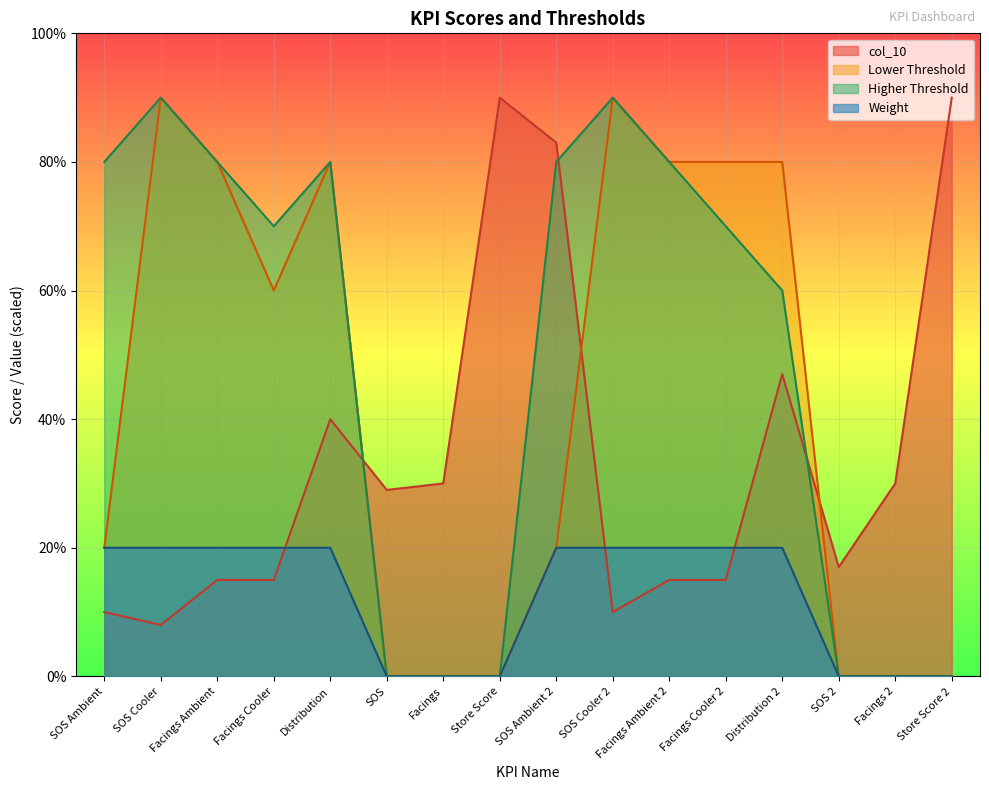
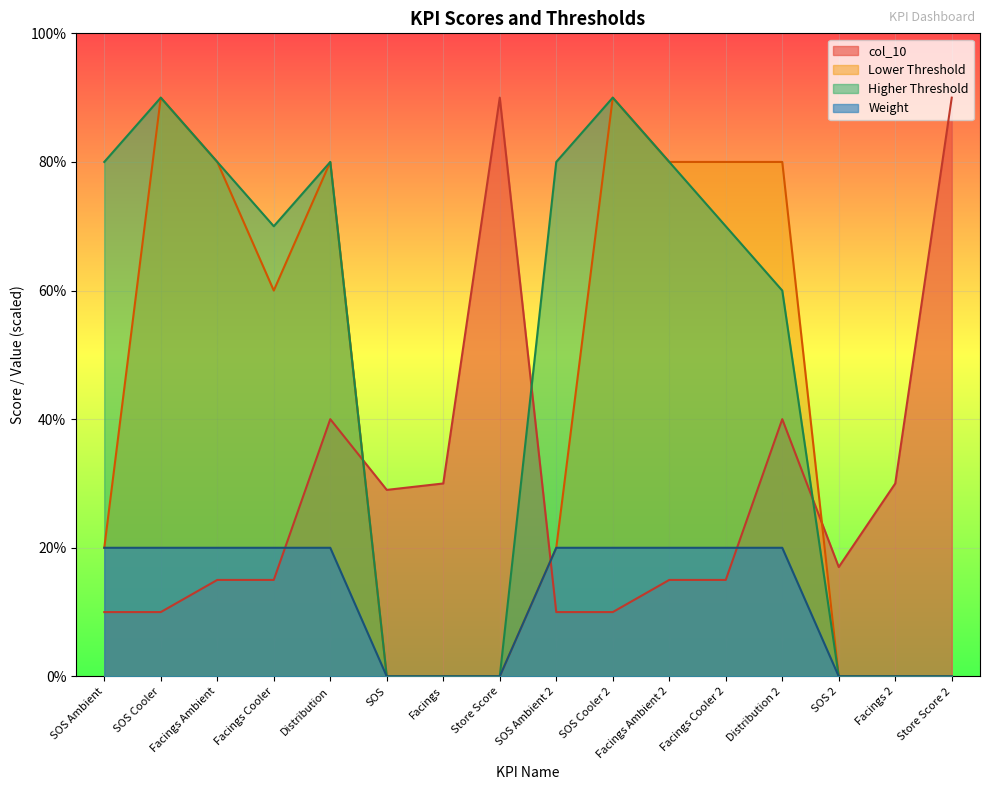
  {
    "col_10": {
      "SOS Ambient": "10%",
-     "SOS Cooler": "8%",
+     "SOS Cooler": "10%",
      "Facings Ambient": "15%",
      "Facings Cooler": "15%",
      "Distribution": "40%",
      "SOS": "29%",
      "Facings": "30%",
      "Store Score": "90%",
-     "SOS Ambient 2": "83%",
+     "SOS Ambient 2": "10%",
      "SOS Cooler 2": "10%",
      "Facings Ambient 2": "15%",
      "Facings Cooler 2": "15%",
-     "Distribution 2": "47%",
+     "Distribution 2": "40%",
      "SOS 2": "17%",
      "Facings 2": "30%"
    },
    "Lower Threshold": {
      "Facings Cooler": "60%",
      "Facings Cooler 2": "80%",
      "Distribution 2": "80%"
    },
    "Higher Threshold": {
      "SOS Ambient": "80%",
      "Facings Cooler": "70%",
      "SOS Ambient 2": "80%",
      "Facings Cooler 2": "70%",
      "Distribution 2": "60%"
    },
    "Weight": {
      "SOS Cooler": "20%",
      "Facings Ambient": "20%",
      "Facings Cooler": "20%",
      "Distribution": "20%",
      "SOS Cooler 2": "20%",
      "Facings Ambient 2": "20%",
      "Facings Cooler 2": "20%",
      "Distribution 2": "20%"
    }
  }
